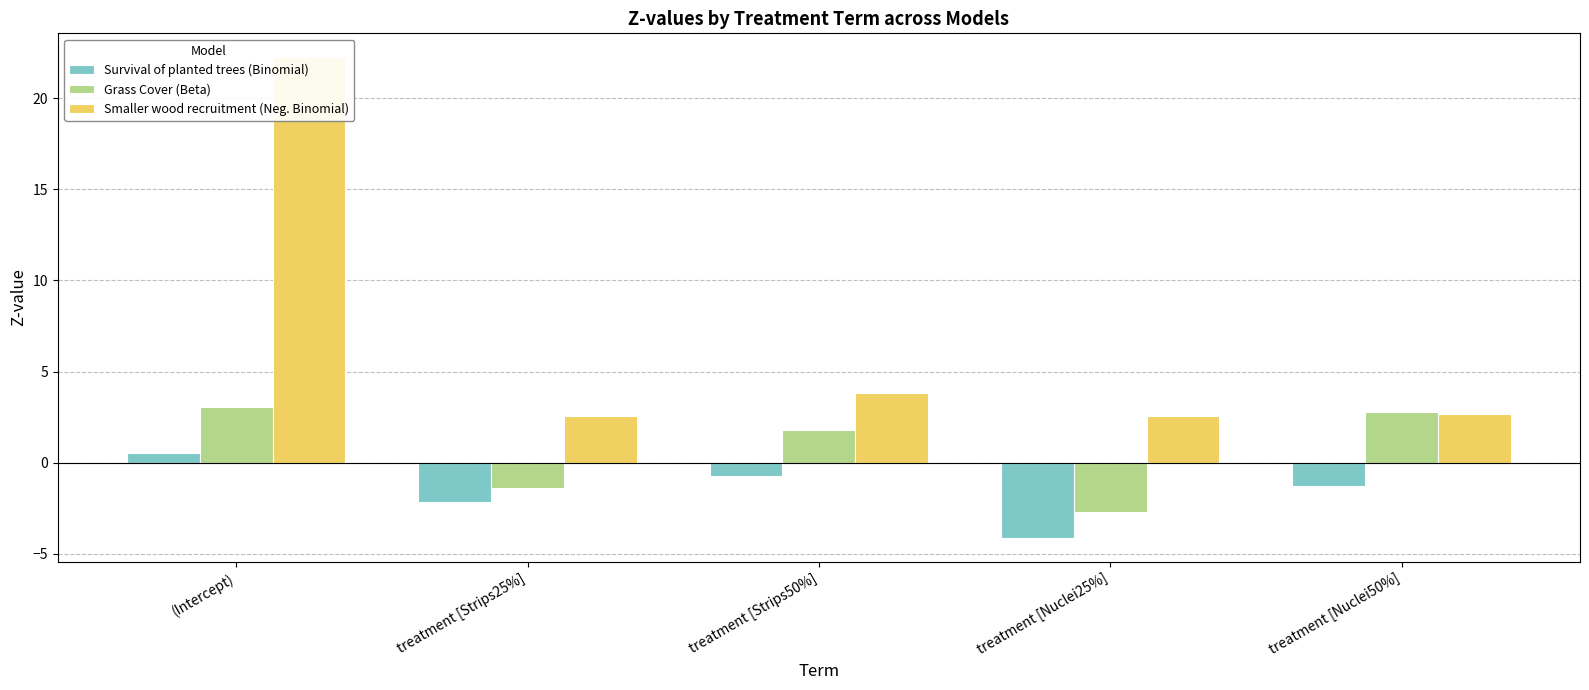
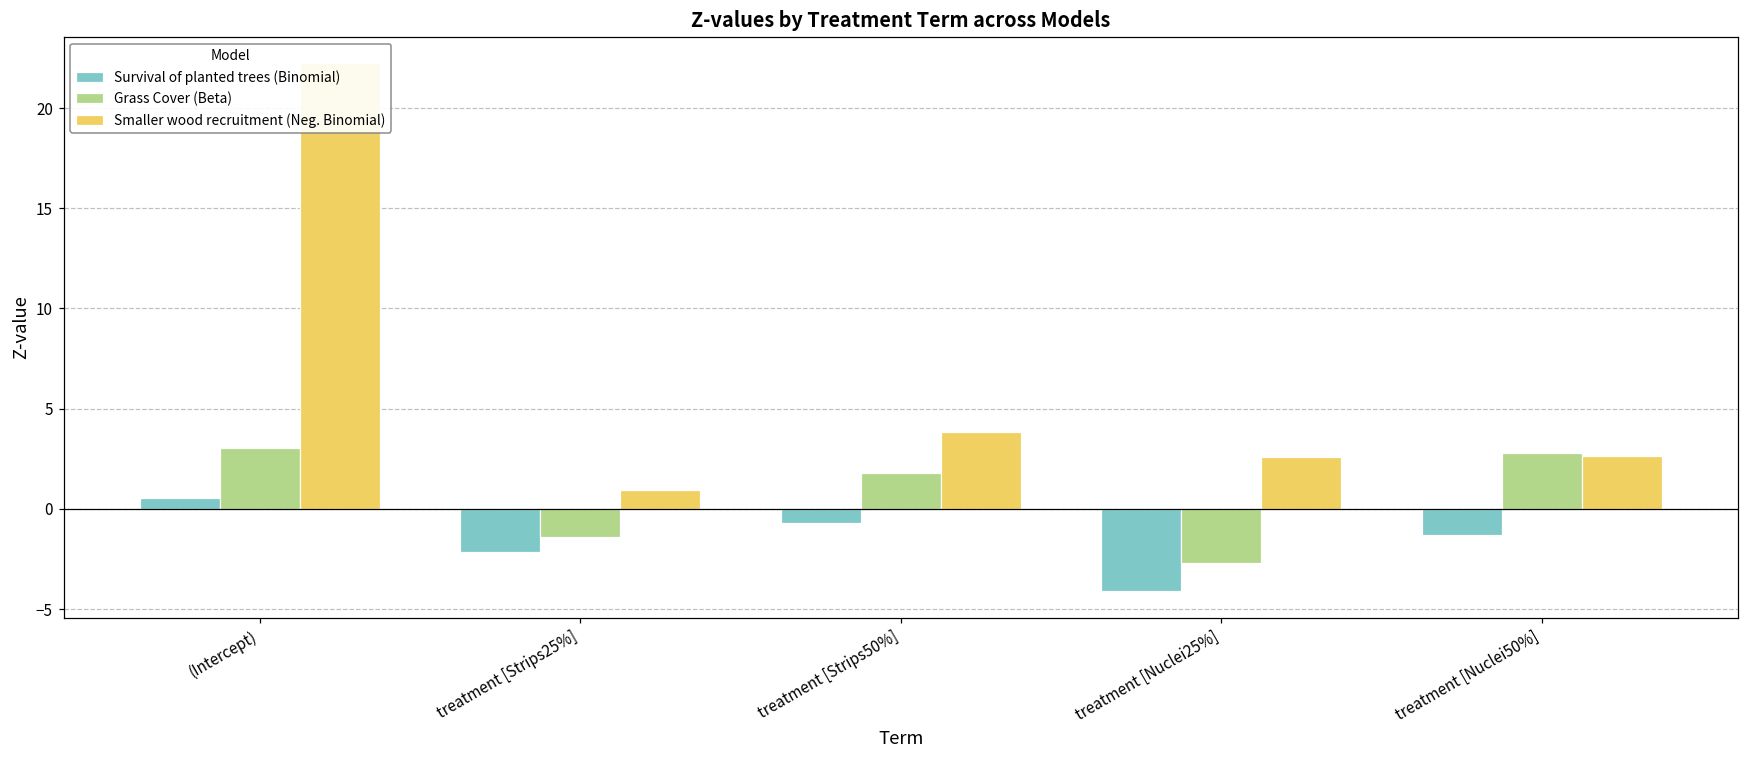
  {
    "Survival of planted trees (Binomial)": {
      "(Intercept)": 0.6,
      "treatment [Strips25%]": -2.1,
      "treatment [Strips50%]": -0.7,
      "treatment [Nuclei25%]": -4.1,
      "treatment [Nuclei50%]": -1.3
    },
    "Grass Cover (Beta)": {
      "(Intercept)": 3.0,
      "treatment [Strips25%]": -1.4,
      "treatment [Strips50%]": 1.8,
      "treatment [Nuclei25%]": -2.7,
      "treatment [Nuclei50%]": 2.8
    },
    "Smaller wood recruitment (Neg. Binomial)": {
-     "treatment [Strips25%]": 2.5,
+     "treatment [Strips25%]": 0.9,
      "treatment [Strips50%]": 3.8,
      "treatment [Nuclei25%]": 2.6,
      "treatment [Nuclei50%]": 2.6
    }
  }
